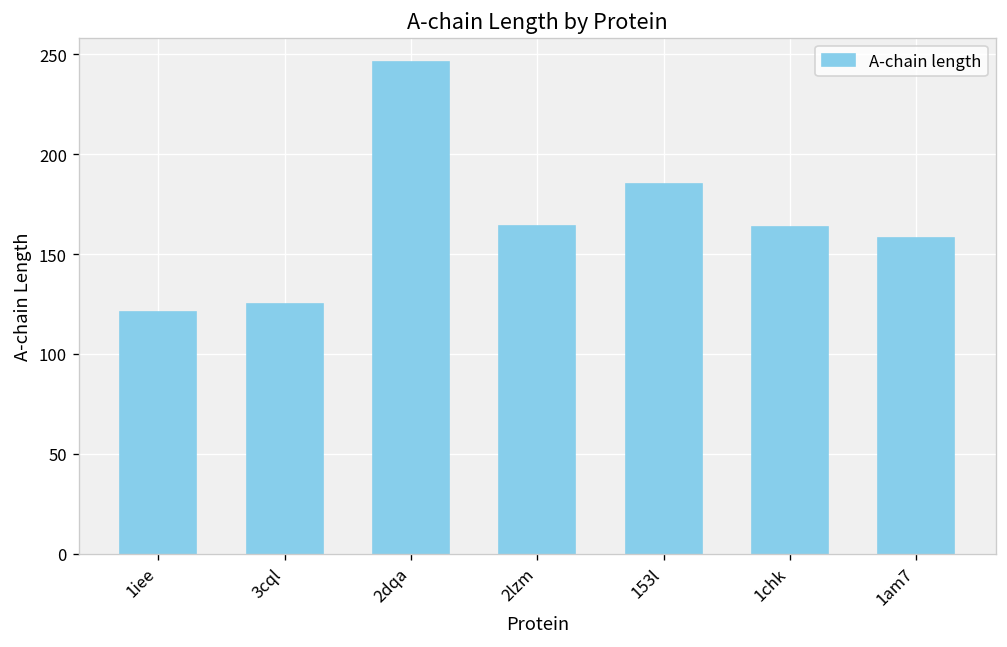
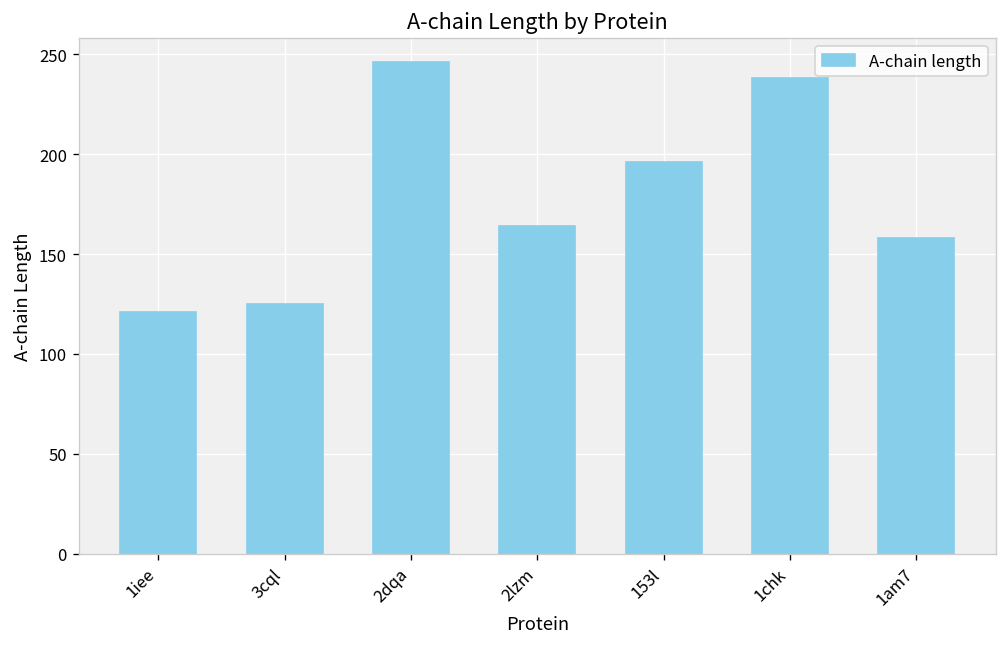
  {
    "1iee": 121,
    "3cql": 125,
    "2dqa": 246,
    "2lzm": 164,
-   "153l": 185,
-   "1chk": 164,
+   "153l": 196,
+   "1chk": 238,
    "1am7": 158
  }
